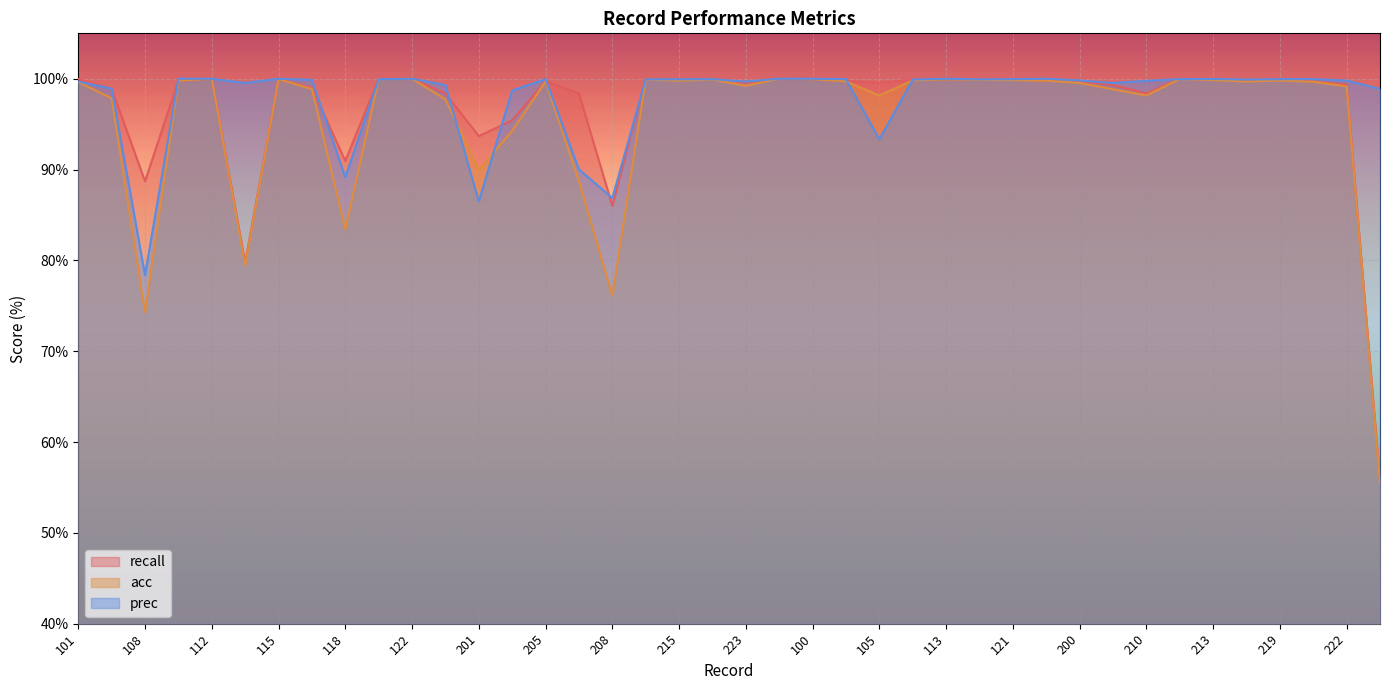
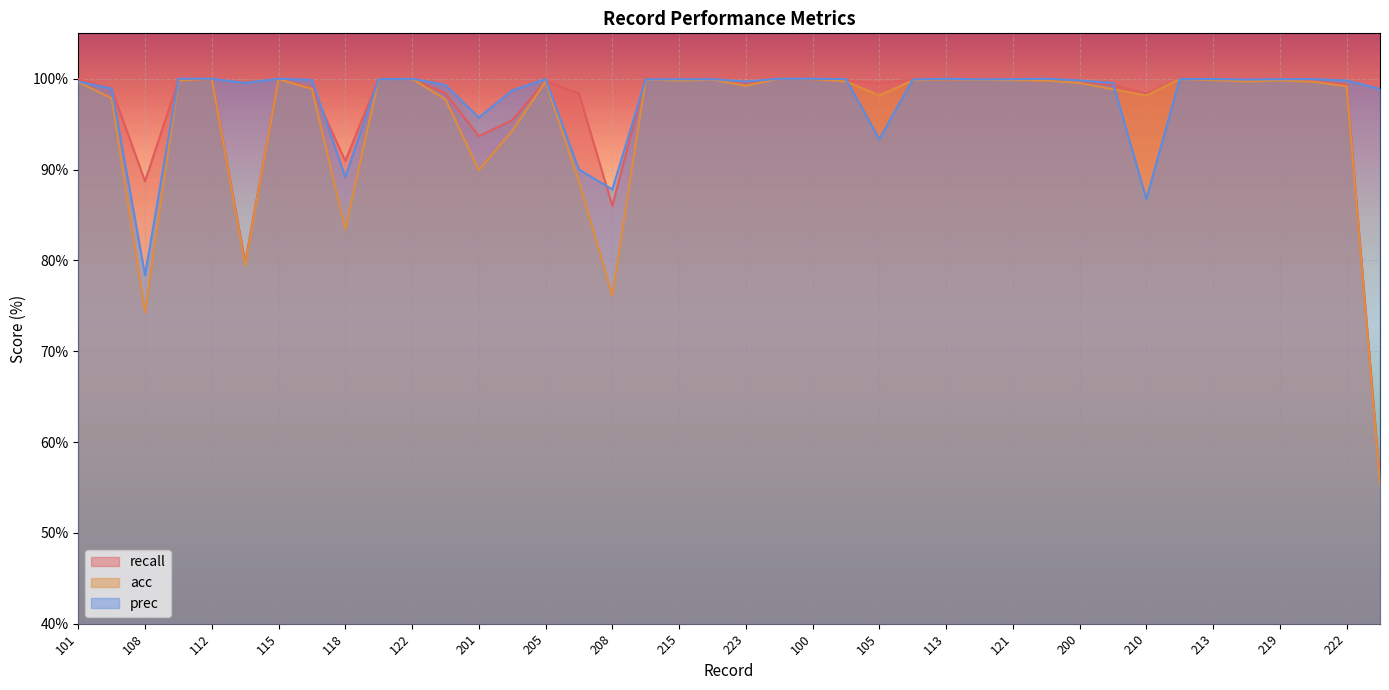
  {
    "prec": {
      "108": "78%",
      "118": "89%",
-     "201": "87%",
-     "208": "87%",
+     "201": "96%",
+     "208": "88%",
      "105": "93%",
-     "210": "100%",
+     "210": "87%",
      "222": "100%"
    }
  }
